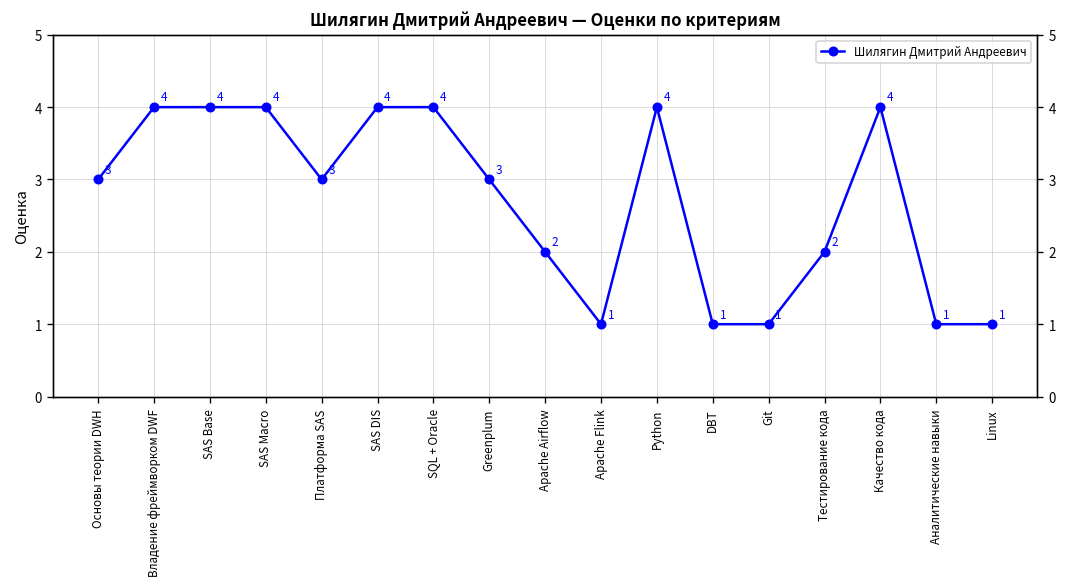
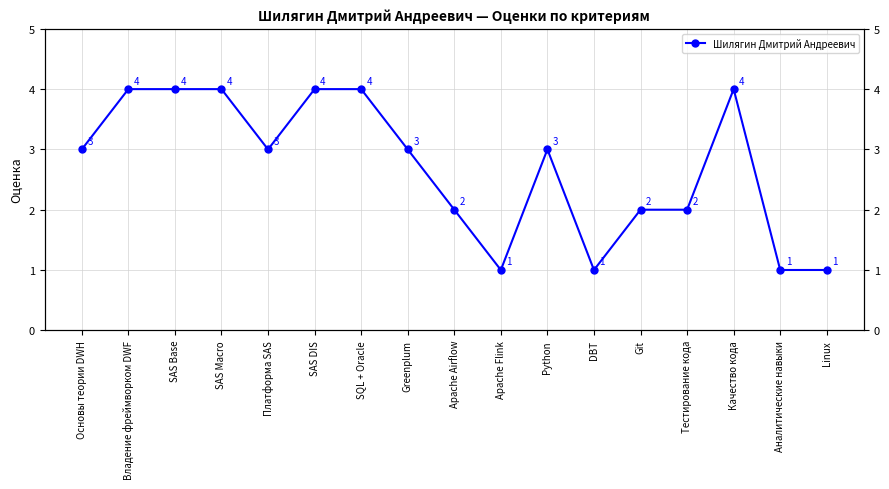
  {
    "Основы теории DWH": 3,
    "Владение фреймворком DWF": 4,
    "SAS Base": 4,
    "SAS Macro": 4,
    "Платформа SAS": 3,
    "SAS DIS": 4,
    "SQL + Oracle": 4,
    "Greenplum": 3,
    "Apache Airflow": 2,
    "Apache Flink": 1,
-   "Python": 4,
+   "Python": 3,
    "DBT": 1,
-   "Git": 1,
+   "Git": 2,
    "Тестирование кода": 2,
    "Качество кода": 4,
    "Аналитические навыки": 1,
    "Linux": 1
  }
